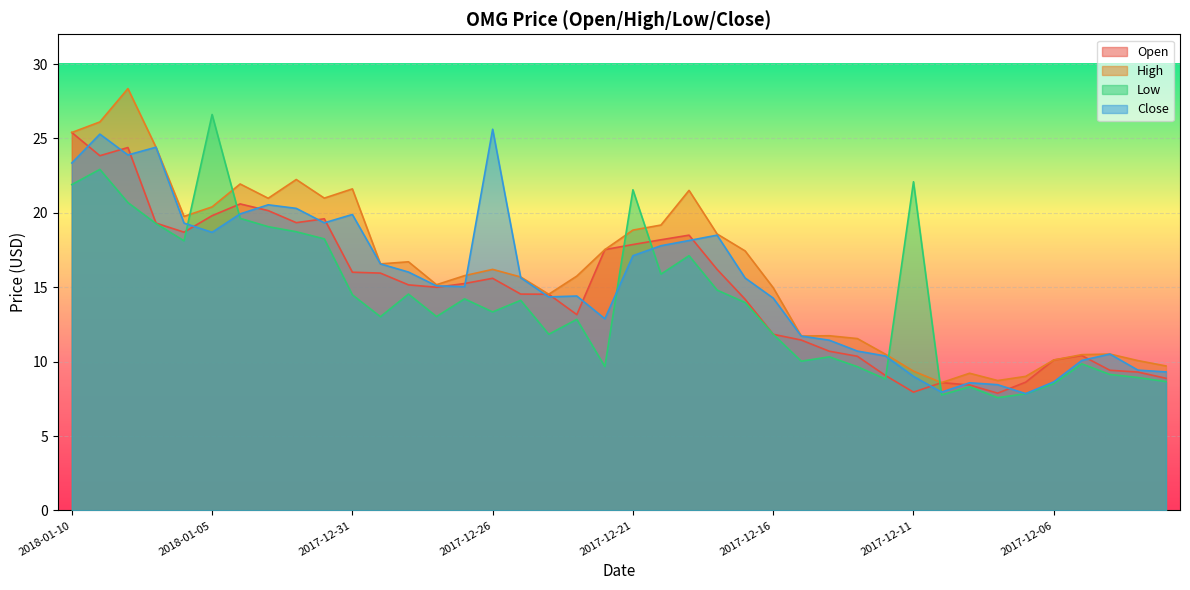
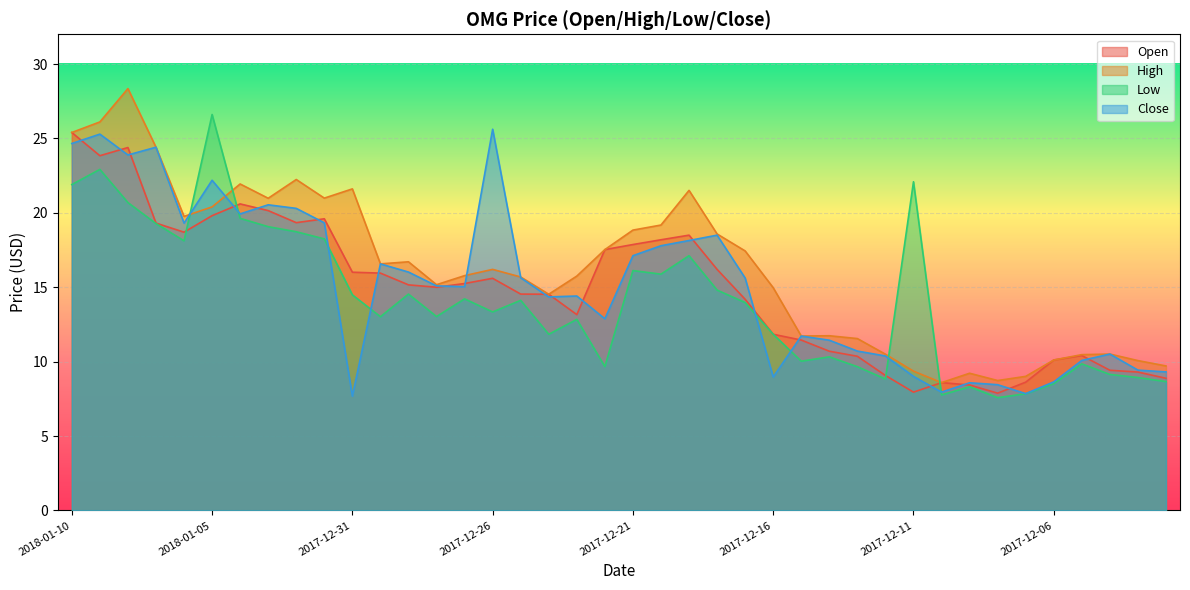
  {
    "Low": {
      "2018-01-10": 21.9,
      "2018-01-05": 26.6,
      "2017-12-31": 14.5,
      "2017-12-26": 13.3,
-     "2017-12-21": 21.6,
+     "2017-12-21": 16.1,
      "2017-12-11": 22.1
    },
    "Close": {
-     "2018-01-10": 23.4,
-     "2018-01-05": 18.7,
-     "2017-12-31": 19.9,
+     "2018-01-10": 24.7,
+     "2018-01-05": 22.2,
+     "2017-12-31": 7.7,
      "2017-12-26": 25.6,
      "2017-12-21": 17.1,
-     "2017-12-16": 14.3,
+     "2017-12-16": 9.0,
      "2017-12-11": 9.0
    }
  }
